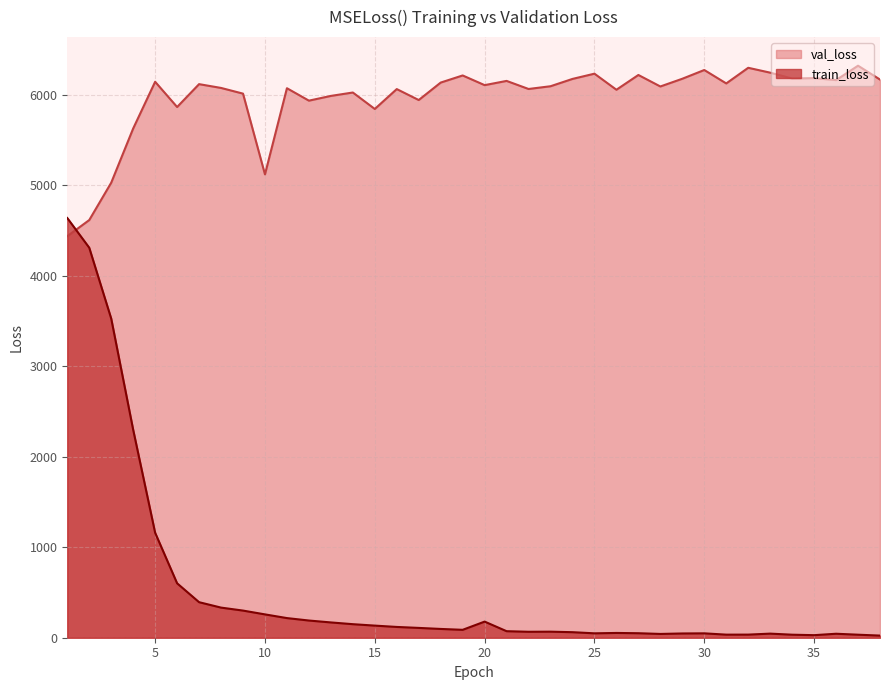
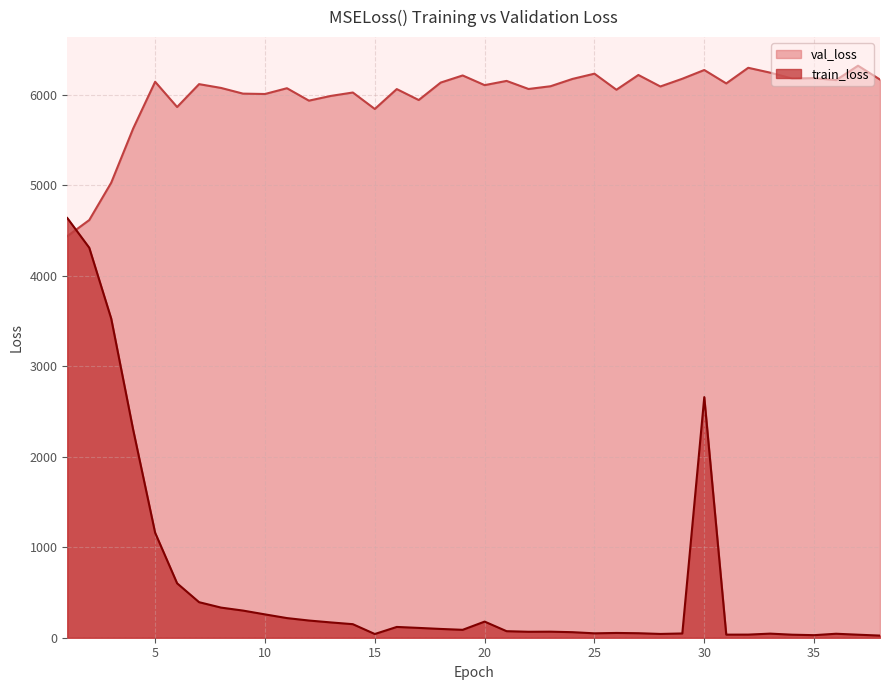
  {
    "val_loss": {
      "5": 6100,
-     "10": 5100,
+     "10": 6000,
      "15": 5800,
      "20": 6100,
      "25": 6200,
      "30": 6300
    },
    "train_loss": {
      "5": 1200,
      "10": 300,
-     "15": 100,
+     "15": 0,
      "20": 200,
      "25": 0,
-     "30": 0,
+     "30": 2700,
      "35": 0
    }
  }
